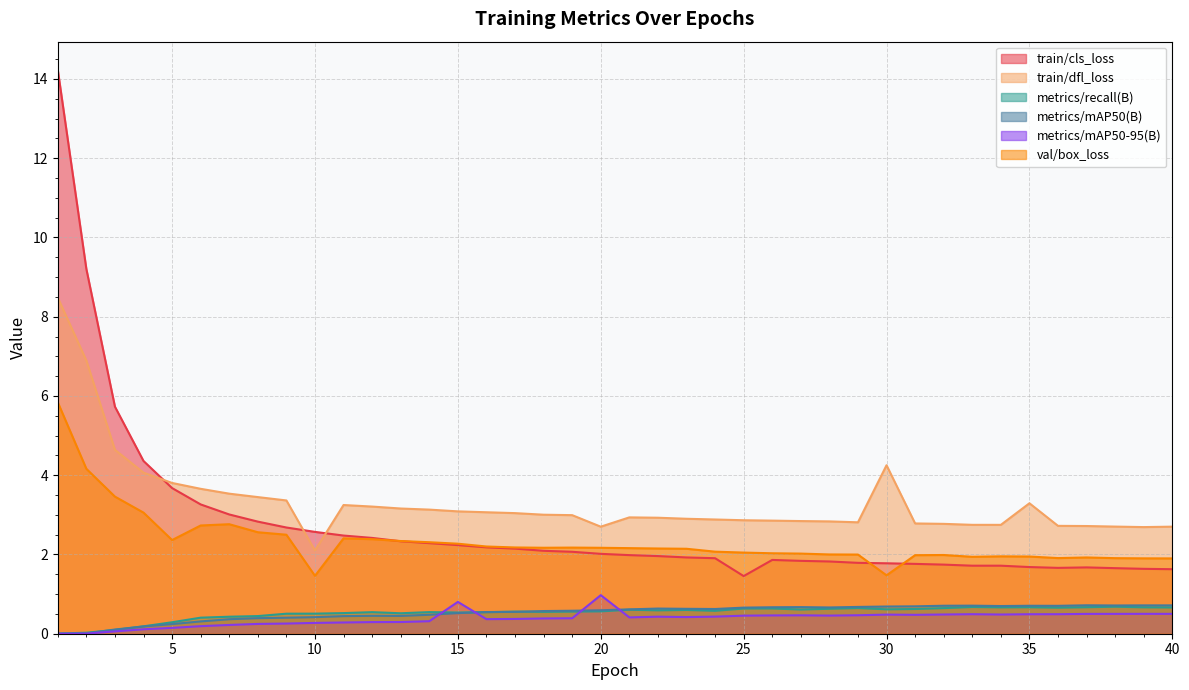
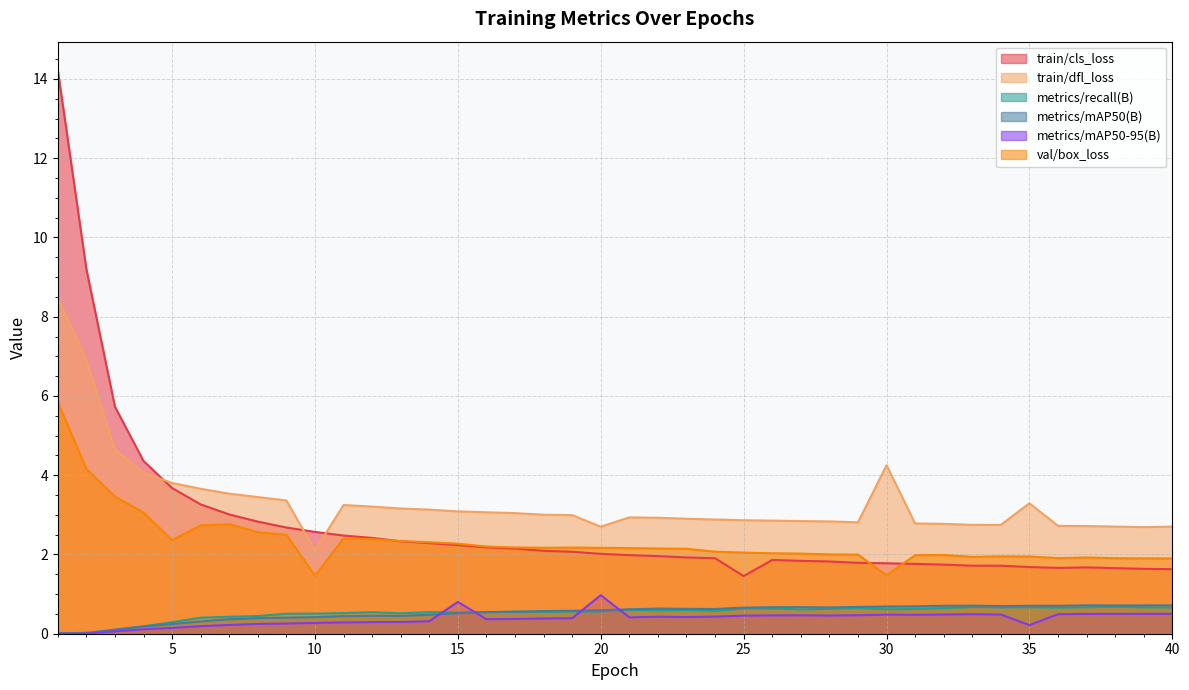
  {
    "train/cls_loss": {
      "5": 3.7,
      "10": 2.6,
      "20": 2.0,
      "25": 1.5,
      "30": 1.8,
      "35": 1.7,
      "40": 1.6
    },
    "train/dfl_loss": {
      "5": 3.8,
      "10": 2.1,
      "15": 3.1,
      "20": 2.7,
      "25": 2.9,
      "30": 4.3,
      "35": 3.3,
      "40": 2.7
    },
    "metrics/mAP50-95(B)": {
      "5": 0.1,
      "10": 0.3,
      "15": 0.8,
      "20": 1.0,
      "25": 0.5,
      "30": 0.5,
-     "35": 0.5,
+     "35": 0.2,
      "40": 0.5
    },
    "val/box_loss": {
      "5": 2.4,
      "10": 1.5,
      "20": 2.2,
      "25": 2.0,
      "30": 1.5,
      "35": 1.9,
      "40": 1.9
    }
  }
